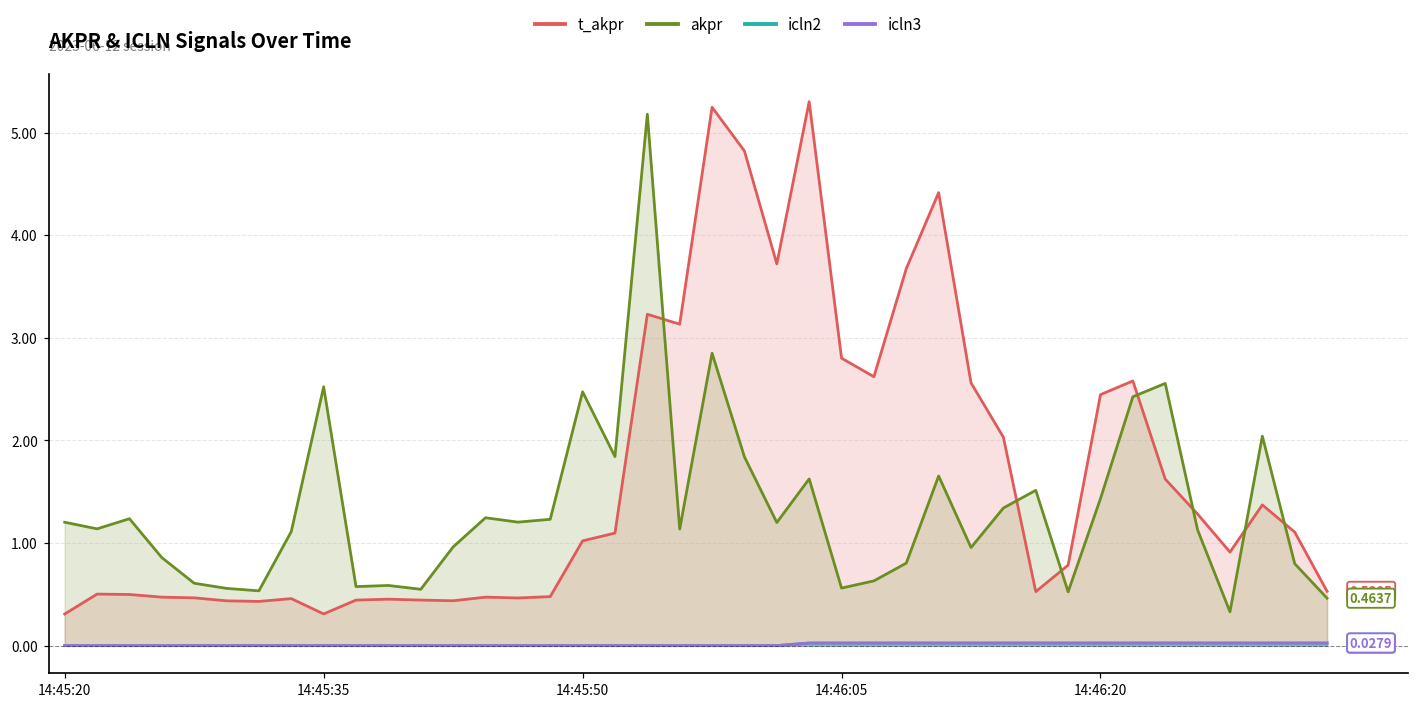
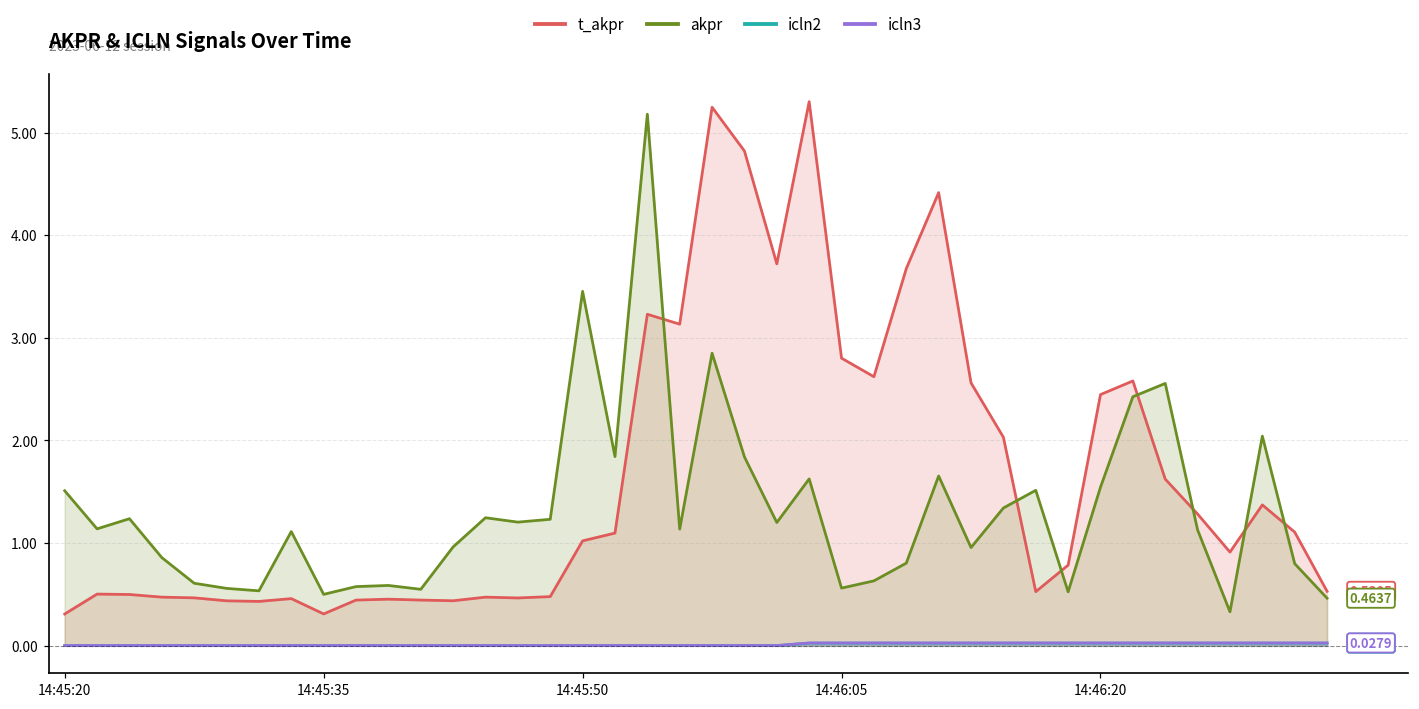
  {
    "t_akpr": {
      "14:45:20": 0.3,
      "14:45:35": 0.3,
      "14:45:50": 1.0,
      "14:46:05": 2.8,
      "14:46:20": 2.4
    },
    "akpr": {
-     "14:45:20": 1.2,
-     "14:45:35": 2.5,
-     "14:45:50": 2.5,
+     "14:45:20": 1.5,
+     "14:45:35": 0.5,
+     "14:45:50": 3.5,
      "14:46:05": 0.6,
-     "14:46:20": 1.4
+     "14:46:20": 1.5
    },
    "icln3": {
      "14:45:20": 0.0,
      "14:45:35": 0.0,
      "14:45:50": 0.0,
      "14:46:05": 0.0,
      "14:46:20": 0.0
    }
  }
